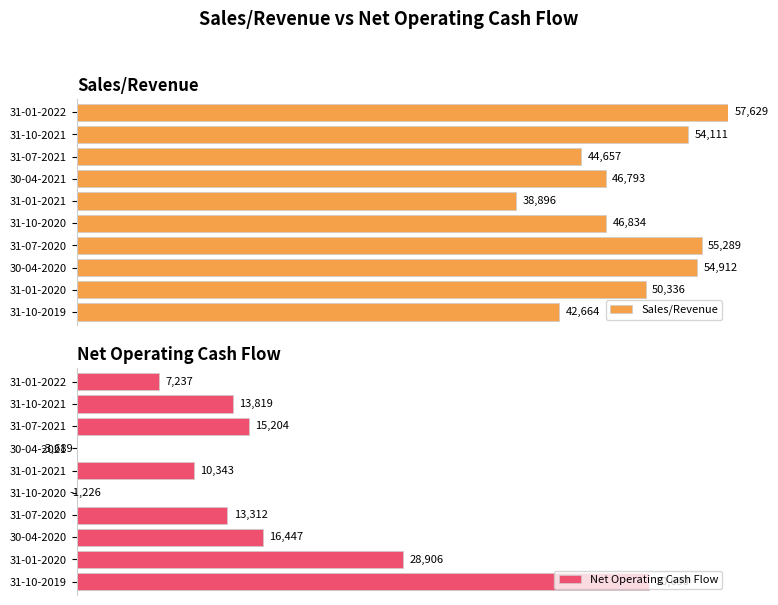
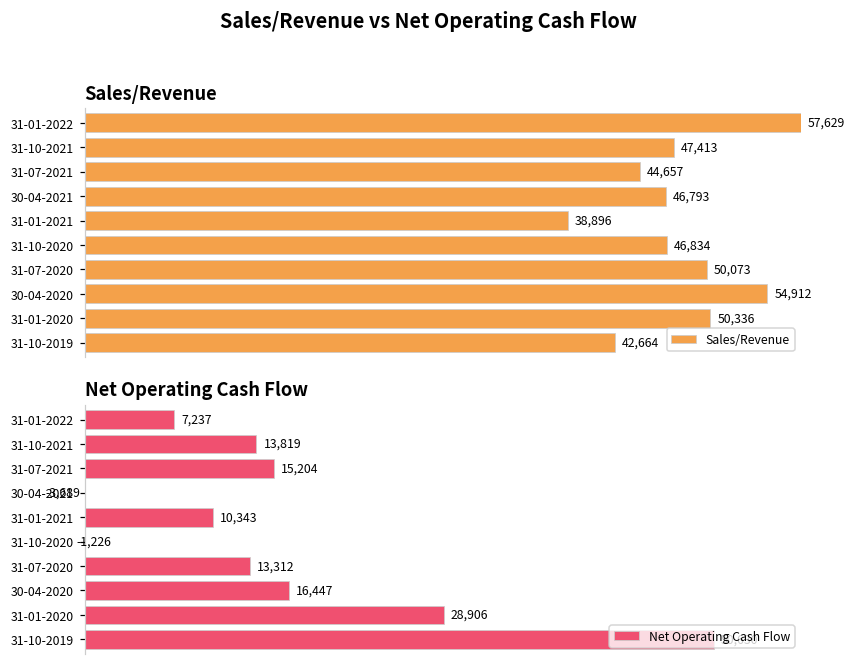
  {
    "Sales/Revenue": {
-     "31-10-2021": "54,111",
-     "31-07-2020": "55,289"
+     "31-10-2021": "47,413",
+     "31-07-2020": "50,073"
    }
  }
